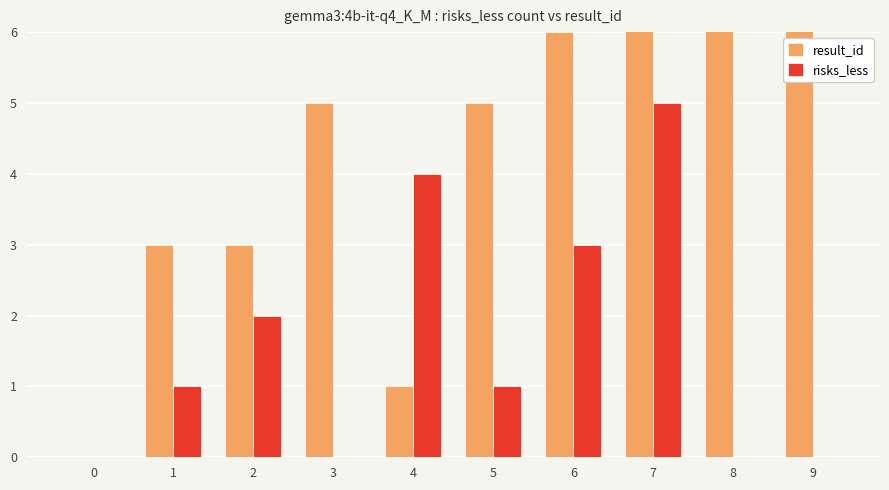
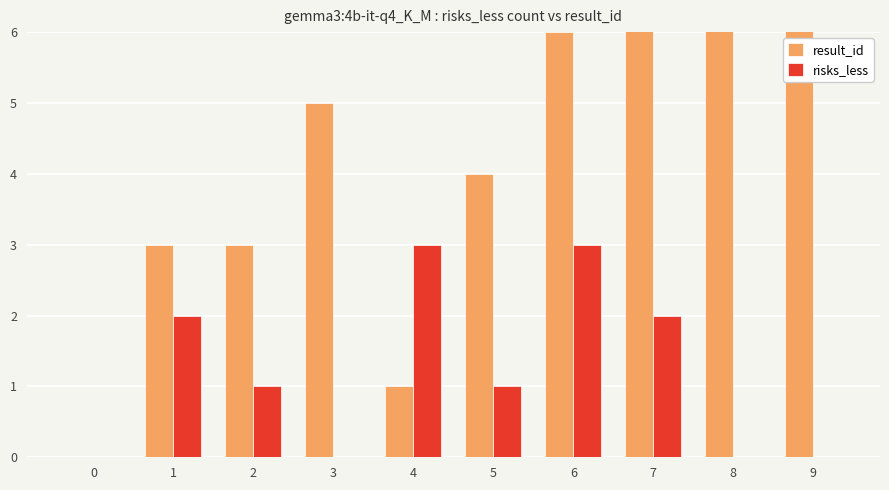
  {
    "result_id": {
      "0": 0,
      "1": 3,
      "2": 3,
      "3": 5,
      "4": 1,
-     "5": 5,
+     "5": 4,
      "6": 6
    },
    "risks_less": {
      "0": 0,
-     "1": 1,
-     "2": 2,
+     "1": 2,
+     "2": 1,
      "3": 0,
-     "4": 4,
+     "4": 3,
      "5": 1,
      "6": 3,
-     "7": 5,
+     "7": 2,
      "8": 0,
      "9": 0
    }
  }
